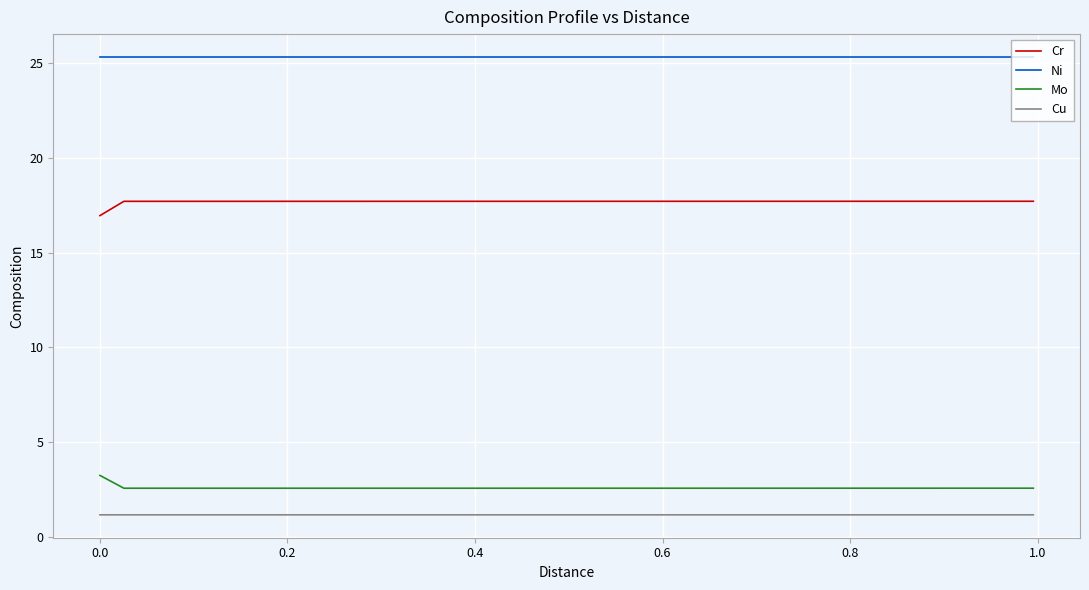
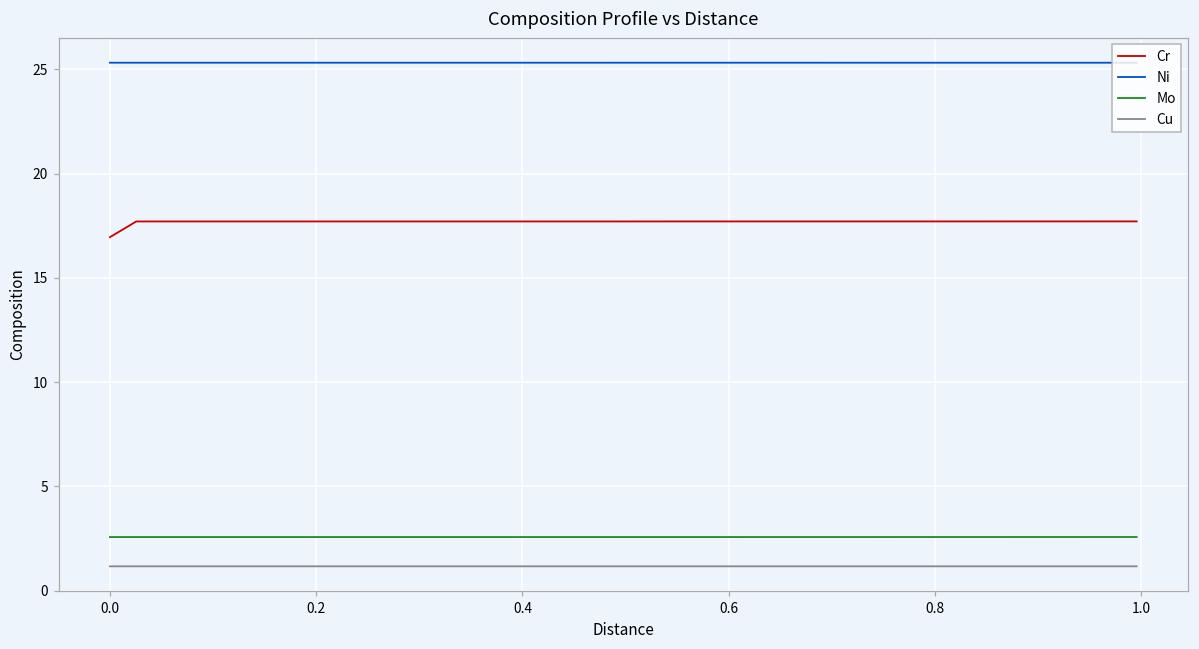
  {
    "Cr": {
      "0.0": 16.9
    },
    "Ni": {
      "0.0": 25.3
    },
    "Mo": {
-     "0.0": 3.2
+     "0.0": 2.6
    },
    "Cu": {
      "0.0": 1.2
    }
  }
